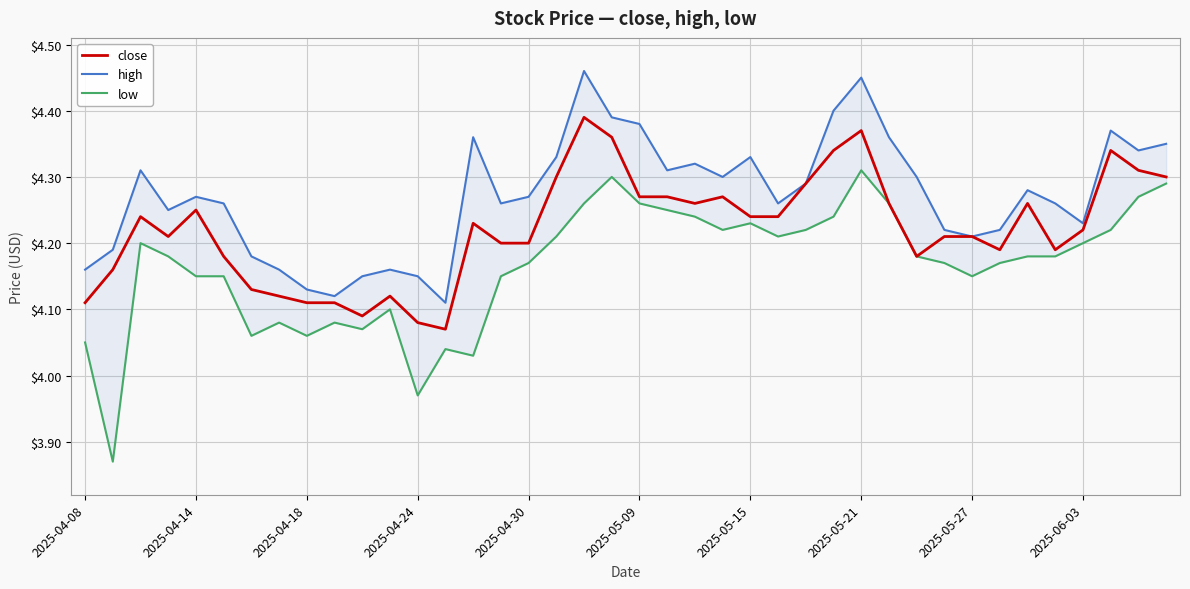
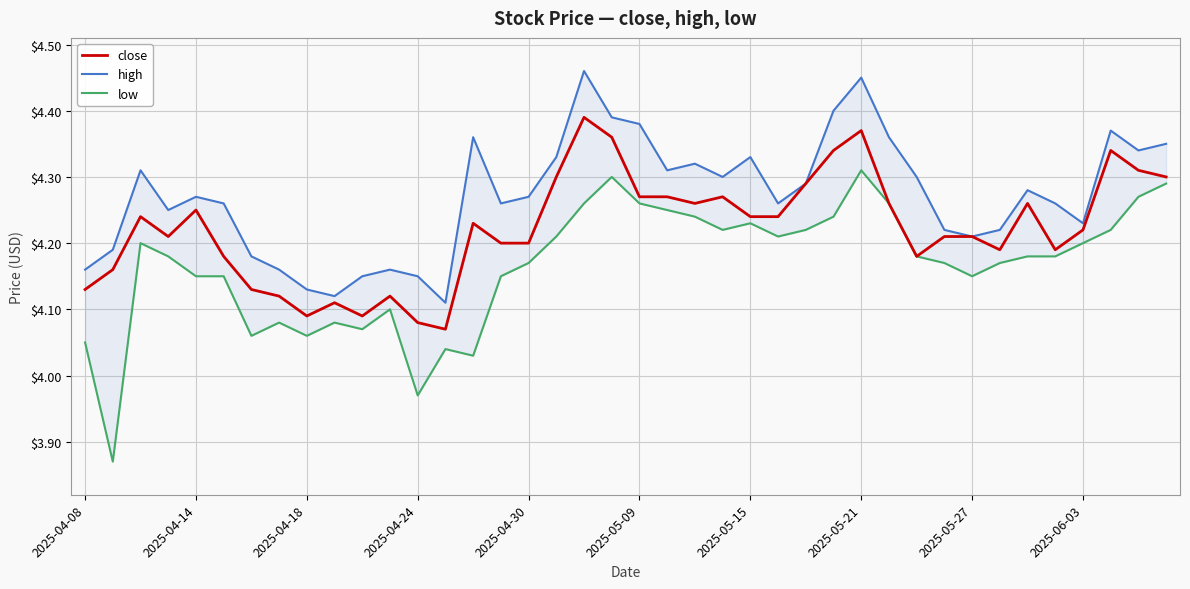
  {
    "close": {
-     "2025-04-08": "$4.11",
+     "2025-04-08": "$4.13",
      "2025-04-14": "$4.25",
-     "2025-04-18": "$4.11",
+     "2025-04-18": "$4.09",
      "2025-04-24": "$4.08",
      "2025-04-30": "$4.20",
      "2025-05-09": "$4.27",
      "2025-05-15": "$4.24",
      "2025-05-21": "$4.37",
      "2025-06-03": "$4.22"
    },
    "high": {
      "2025-04-08": "$4.16",
      "2025-04-14": "$4.27",
      "2025-04-18": "$4.13",
      "2025-04-24": "$4.15",
      "2025-04-30": "$4.27",
      "2025-05-09": "$4.38",
      "2025-05-15": "$4.33",
      "2025-05-21": "$4.45",
      "2025-06-03": "$4.23"
    },
    "low": {
      "2025-04-08": "$4.05",
      "2025-04-14": "$4.15",
      "2025-04-18": "$4.06",
      "2025-04-24": "$3.97",
      "2025-04-30": "$4.17",
      "2025-05-09": "$4.26",
      "2025-05-15": "$4.23",
      "2025-05-21": "$4.31",
      "2025-05-27": "$4.15",
      "2025-06-03": "$4.20"
    }
  }
